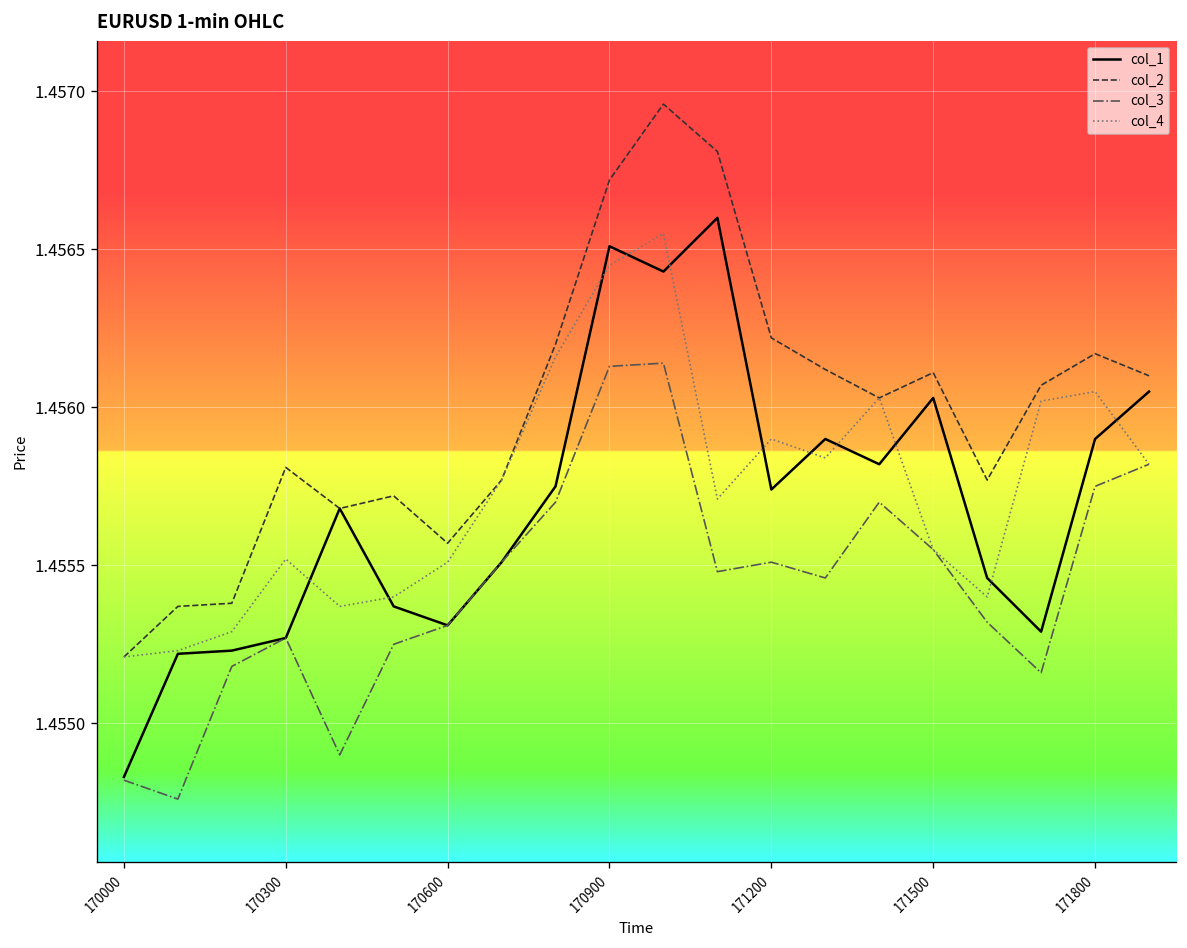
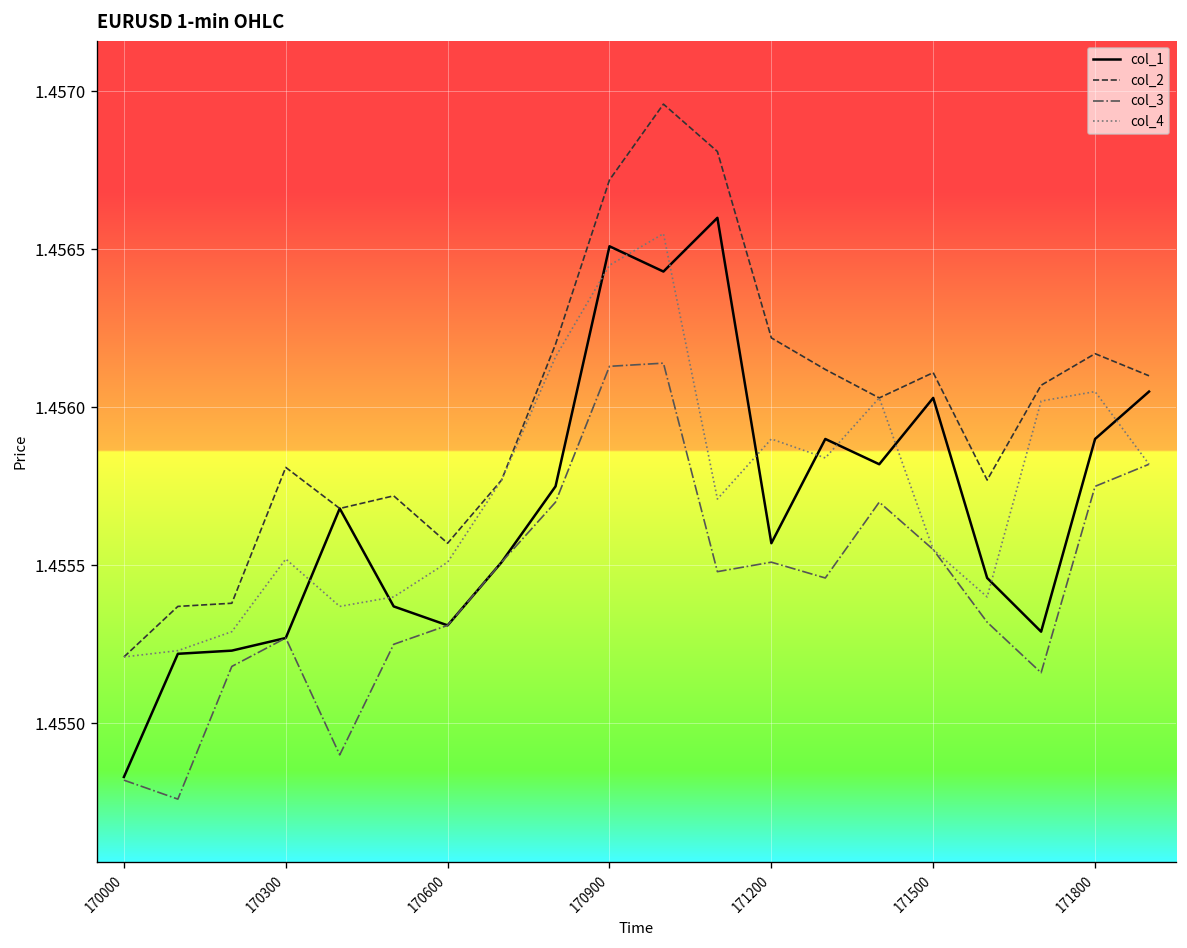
  {
    "col_1": {
      "170000": 1.45483,
      "170900": 1.45651,
-     "171200": 1.45574,
+     "171200": 1.45557,
      "171500": 1.45603,
      "171800": 1.45590
    }
  }
